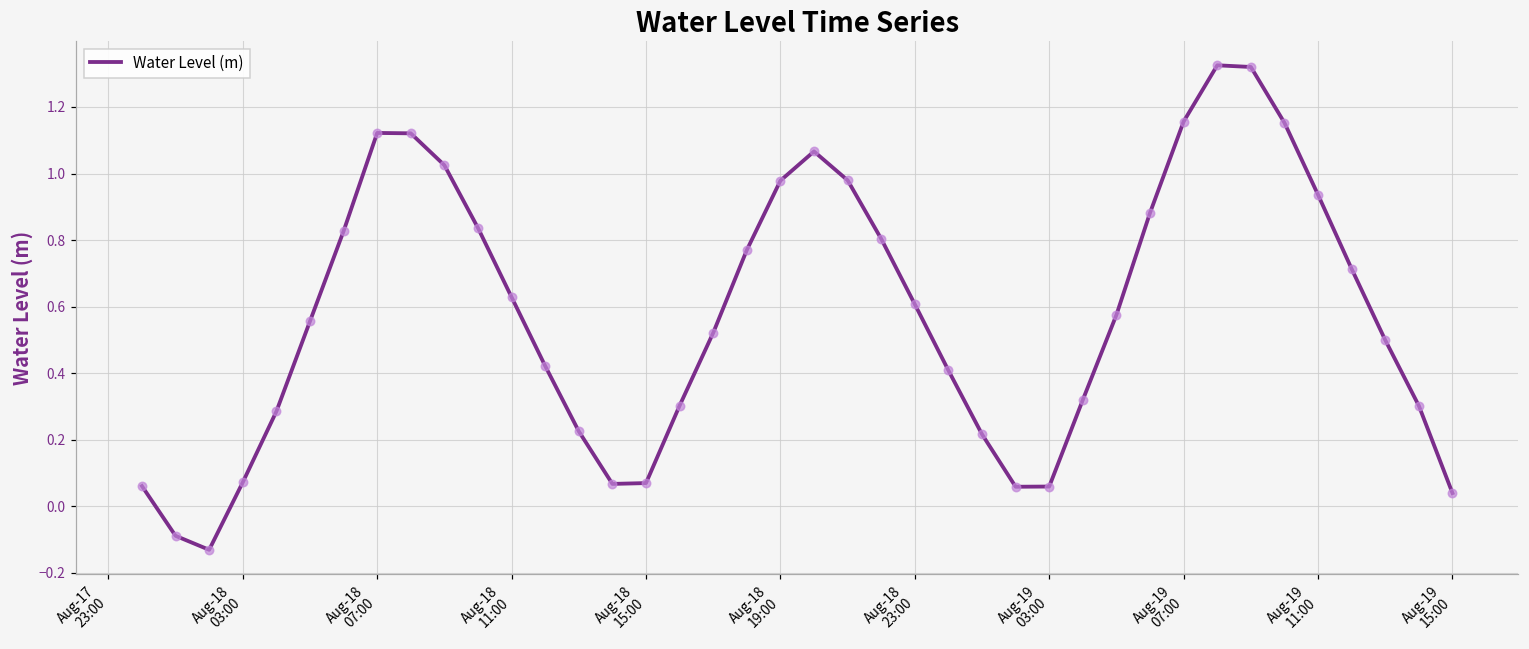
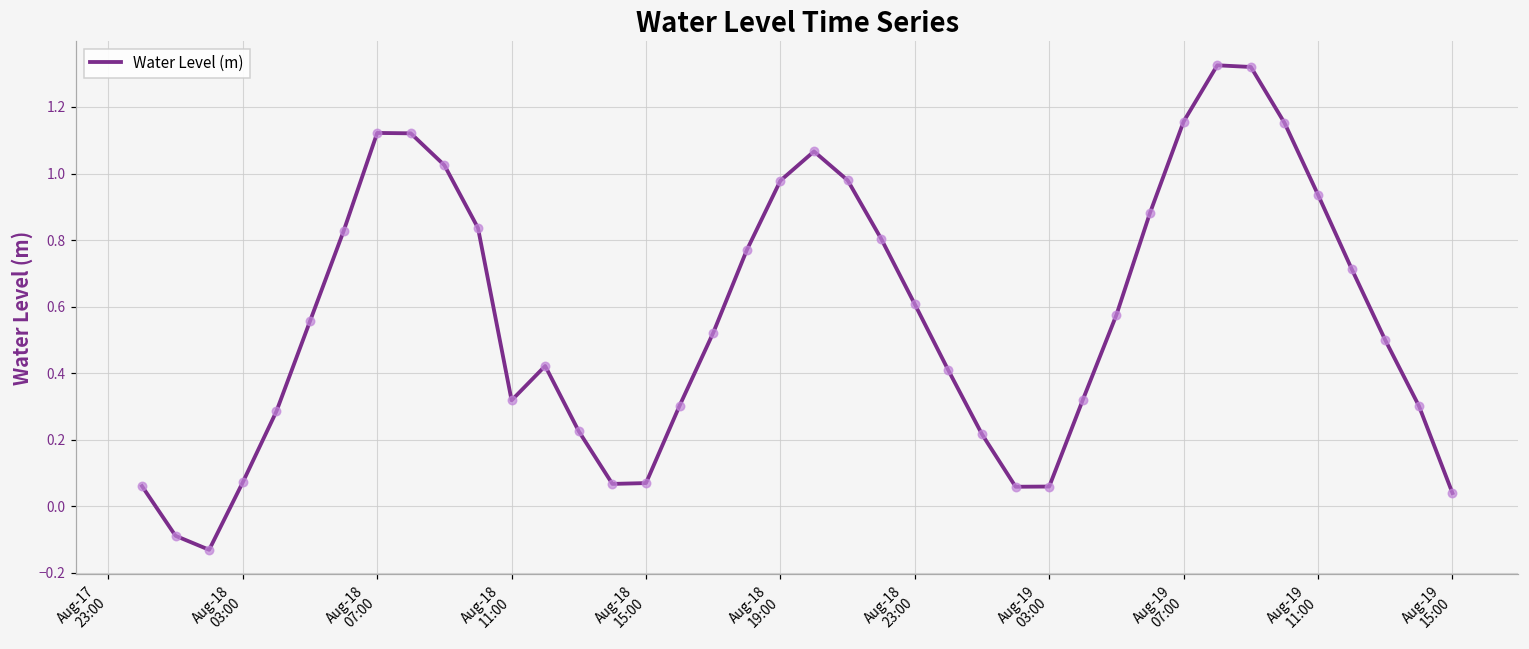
  {
    "Aug-18 03:00": 0.07,
    "Aug-18 07:00": 1.12,
-   "Aug-18 11:00": 0.63,
+   "Aug-18 11:00": 0.32,
    "Aug-18 15:00": 0.07,
    "Aug-18 19:00": 0.98,
    "Aug-18 23:00": 0.61,
    "Aug-19 03:00": 0.06,
    "Aug-19 07:00": 1.16,
    "Aug-19 11:00": 0.94,
    "Aug-19 15:00": 0.04
  }
